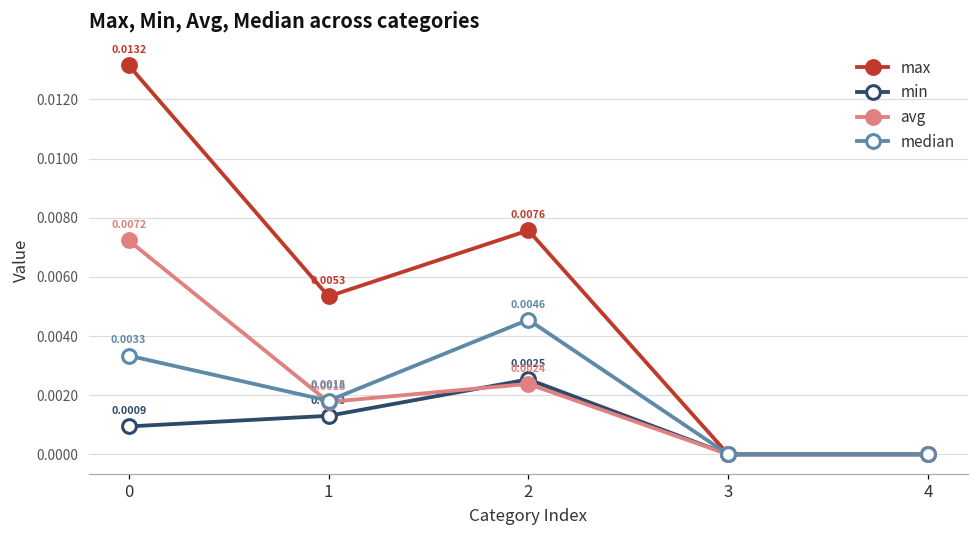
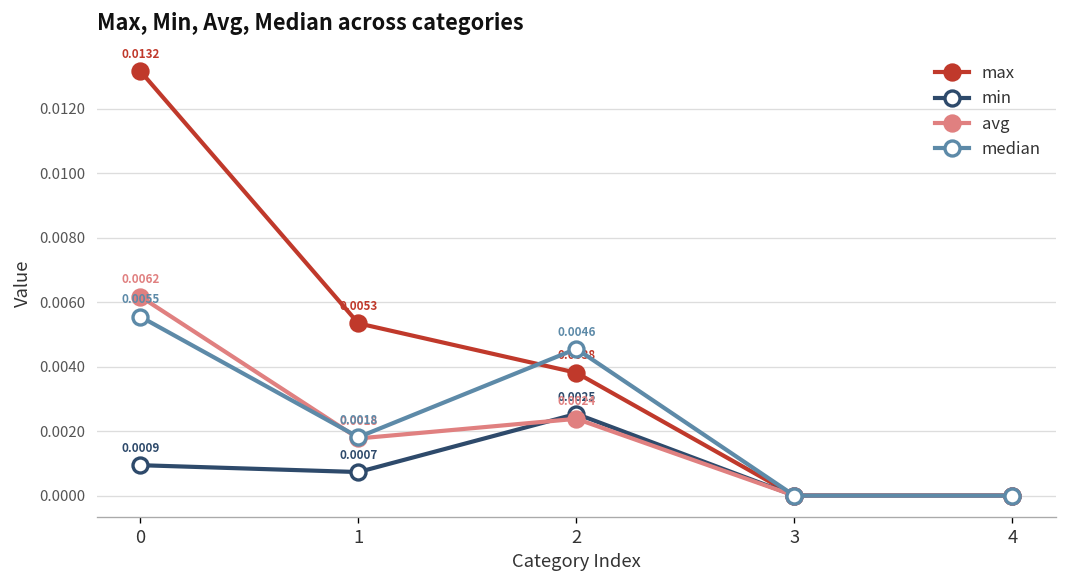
  {
    "max": {
      "0": 0.0132,
      "1": 0.0053,
-     "2": 0.0076
+     "2": 0.0038
    },
    "min": {
      "0": 0.0009,
-     "1": 0.0013
+     "1": 0.0007
    },
    "avg": {
-     "0": 0.0072
+     "0": 0.0062
    },
    "median": {
-     "0": 0.0033,
+     "0": 0.0055,
      "2": 0.0046
    }
  }
